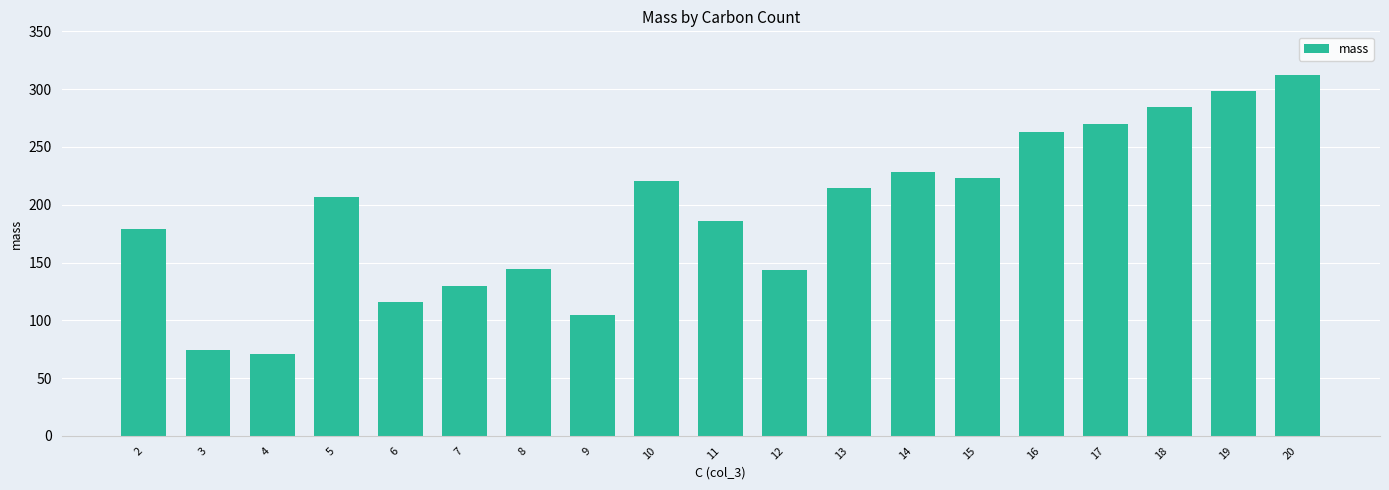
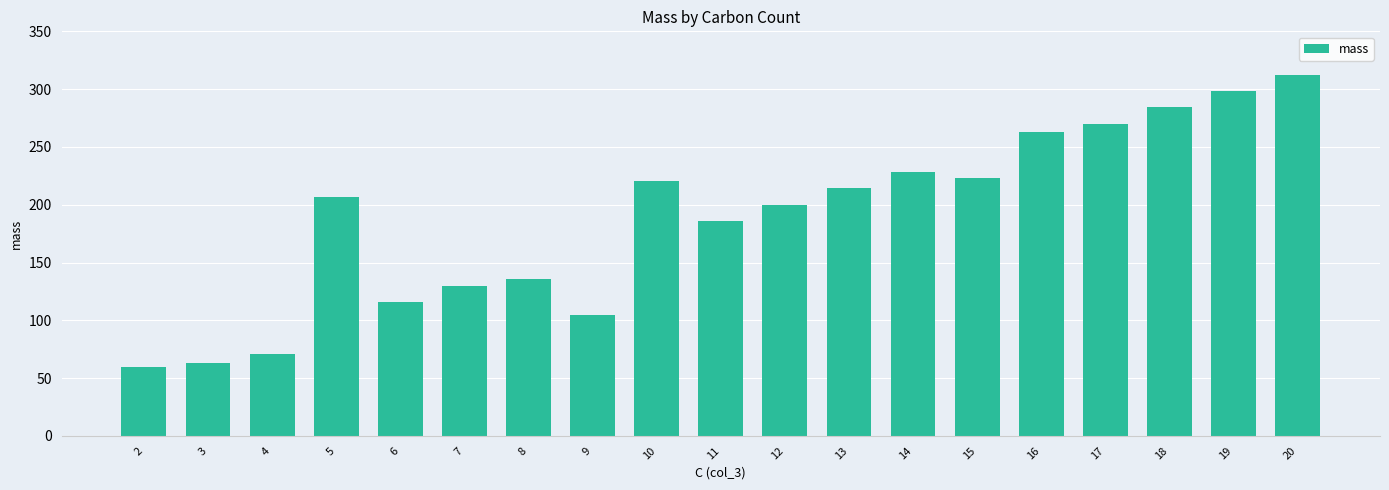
  {
-   "2": 179,
-   "3": 74,
+   "2": 60,
+   "3": 63,
    "4": 71,
    "5": 206,
    "6": 116,
    "7": 130,
-   "8": 144,
+   "8": 136,
    "9": 105,
    "10": 221,
    "11": 186,
-   "12": 144,
+   "12": 200,
    "13": 214,
    "14": 228,
    "15": 223,
    "16": 263,
    "17": 270,
    "18": 284,
    "19": 298,
    "20": 312
  }
